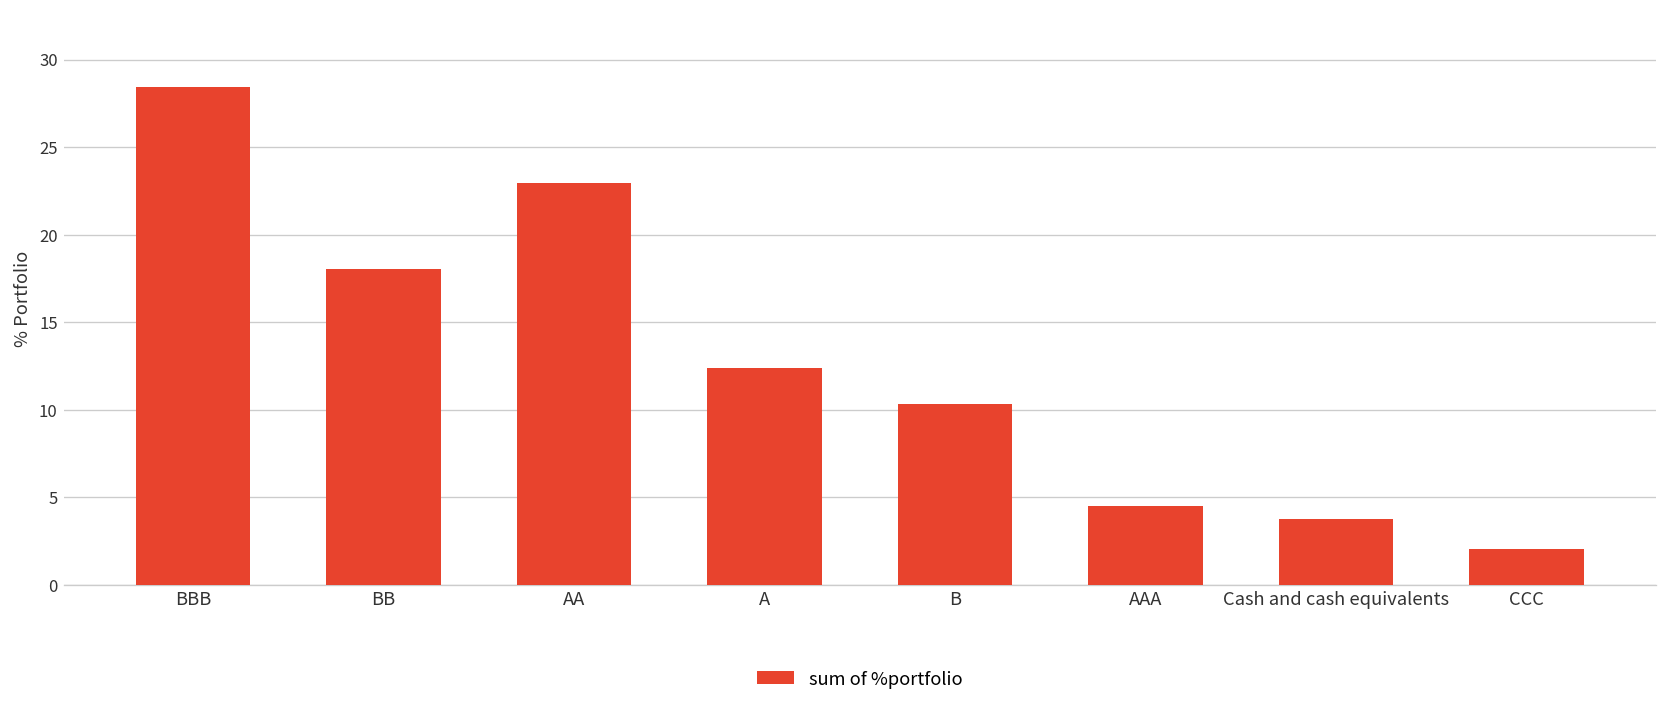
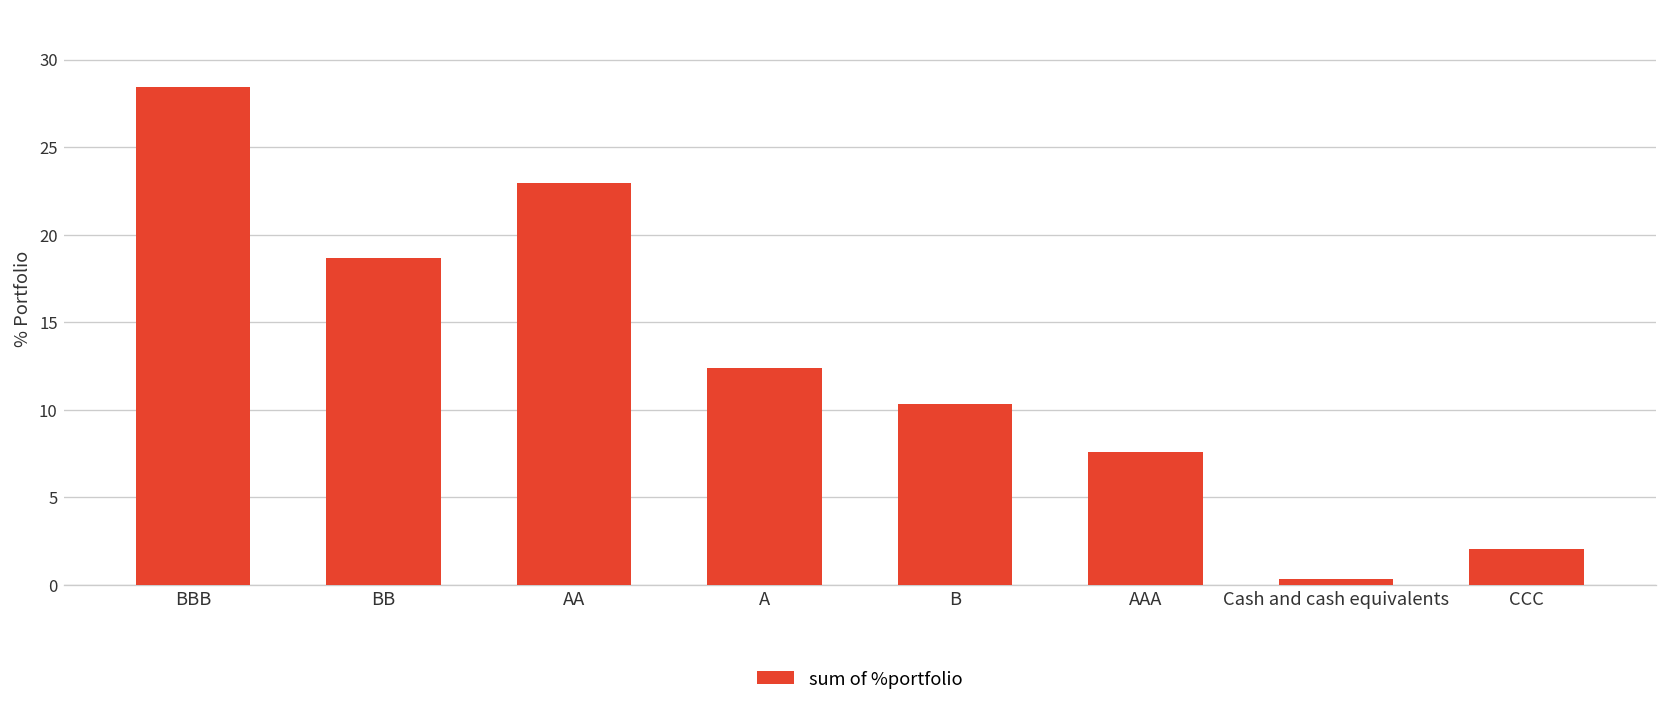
  {
    "BBB": 28.5,
-   "BB": 18.0,
+   "BB": 18.7,
    "AA": 23.0,
    "A": 12.4,
    "B": 10.3,
-   "AAA": 4.5,
-   "Cash and cash equivalents": 3.7,
+   "AAA": 7.6,
+   "Cash and cash equivalents": 0.4,
    "CCC": 2.1
  }
